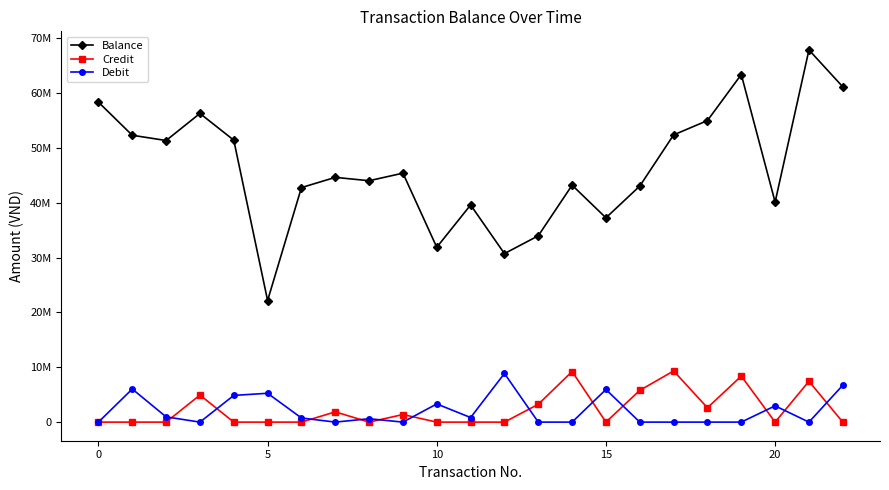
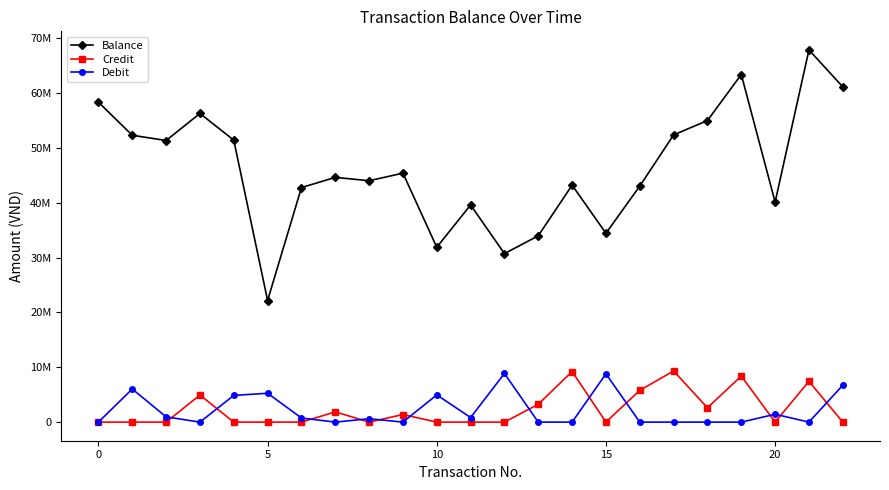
  {
    "Balance": {
      "0": 58000000,
      "5": 22000000,
      "10": 32000000,
-     "15": 37000000,
+     "15": 34000000,
      "20": 40000000
    },
    "Credit": {
      "5": 0,
      "10": 0,
      "15": 0,
      "20": 0
    },
    "Debit": {
      "5": 5000000,
-     "10": 3000000,
-     "15": 6000000,
-     "20": 3000000
+     "10": 5000000,
+     "15": 9000000,
+     "20": 1000000
    }
  }
